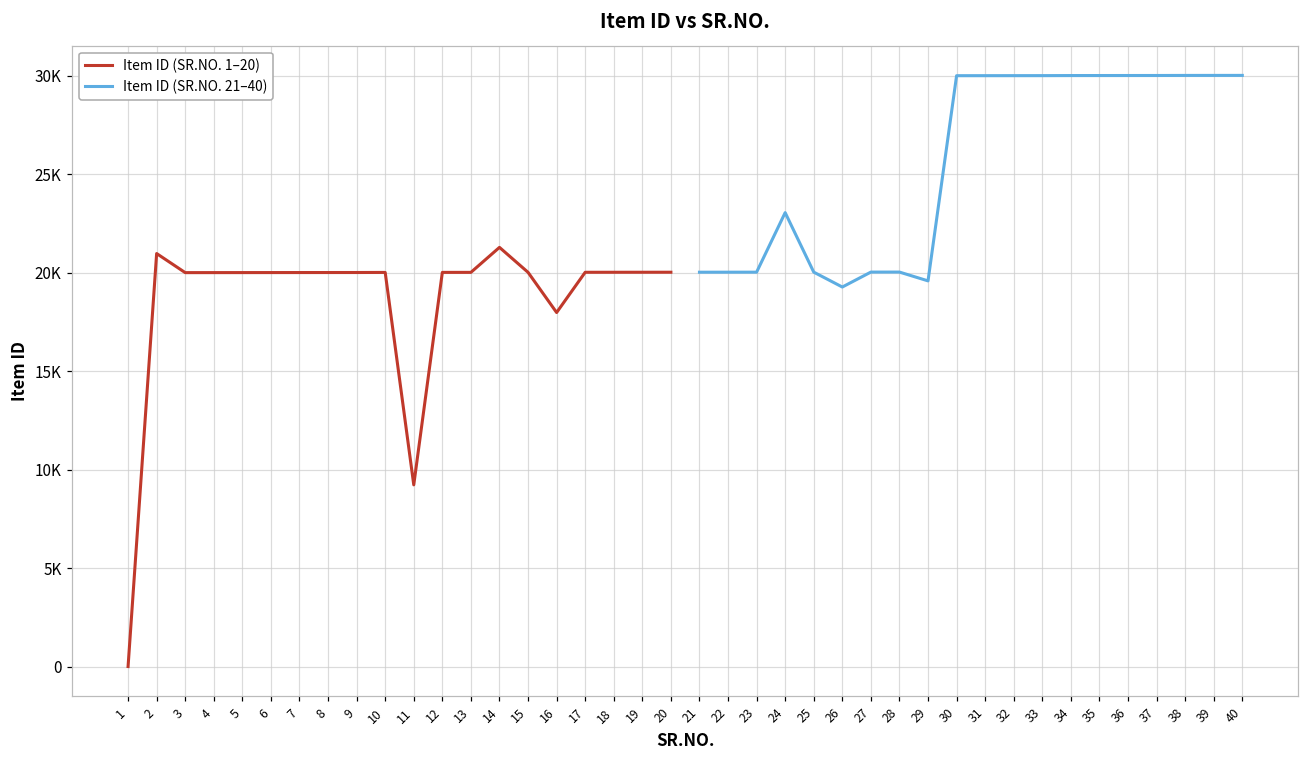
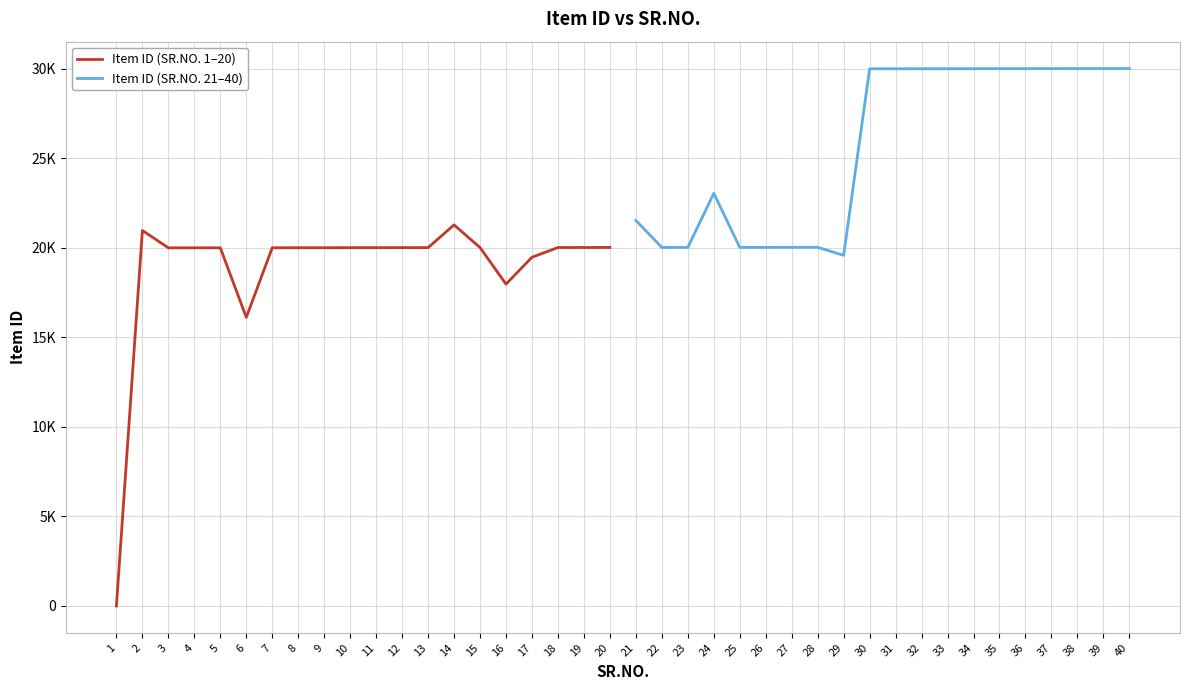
  {
    "Item ID (SR.NO. 1–20)": {
      "1": 0,
      "2": 21000,
      "3": 20000,
      "4": 20000,
      "5": 20000,
-     "6": 20000,
+     "6": 16100,
      "7": 20000,
      "8": 20000,
      "9": 20000,
      "10": 20000,
-     "11": 9200,
+     "11": 20000,
      "12": 20000,
      "13": 20000,
      "14": 21300,
      "15": 20000,
      "16": 18000,
-     "17": 20000,
+     "17": 19500,
      "18": 20000,
      "19": 20000,
      "20": 20000
    },
    "Item ID (SR.NO. 21–40)": {
-     "21": 20000,
+     "21": 21500,
      "22": 20000,
      "23": 20000,
      "24": 23000,
      "25": 20000,
-     "26": 19300,
+     "26": 20000,
      "27": 20000,
      "28": 20000,
      "29": 19600,
      "30": 30000,
      "31": 30000,
      "32": 30000,
      "33": 30000,
      "34": 30000,
      "35": 30000,
      "36": 30000,
      "37": 30000,
      "38": 30000,
      "39": 30000,
      "40": 30000
    }
  }
